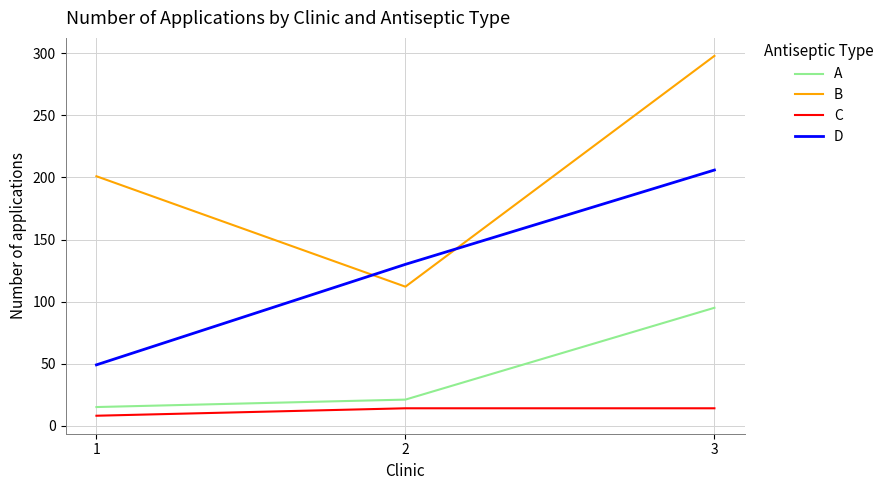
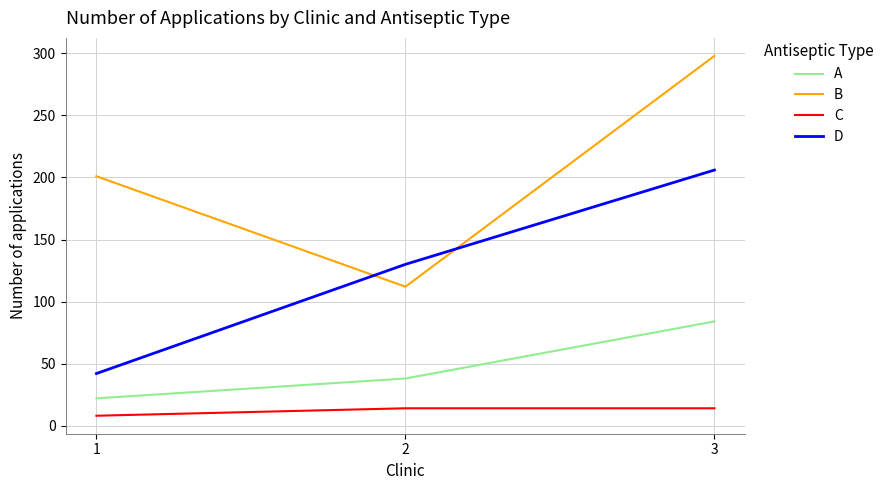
  {
    "A": {
-     "1": 15,
-     "2": 21,
-     "3": 95
+     "1": 22,
+     "2": 38,
+     "3": 84
    },
    "B": {
      "1": 201,
      "2": 112,
      "3": 298
    },
    "C": {
      "1": 8,
      "2": 14,
      "3": 14
    },
    "D": {
-     "1": 49,
+     "1": 42,
      "2": 130,
      "3": 206
    }
  }
